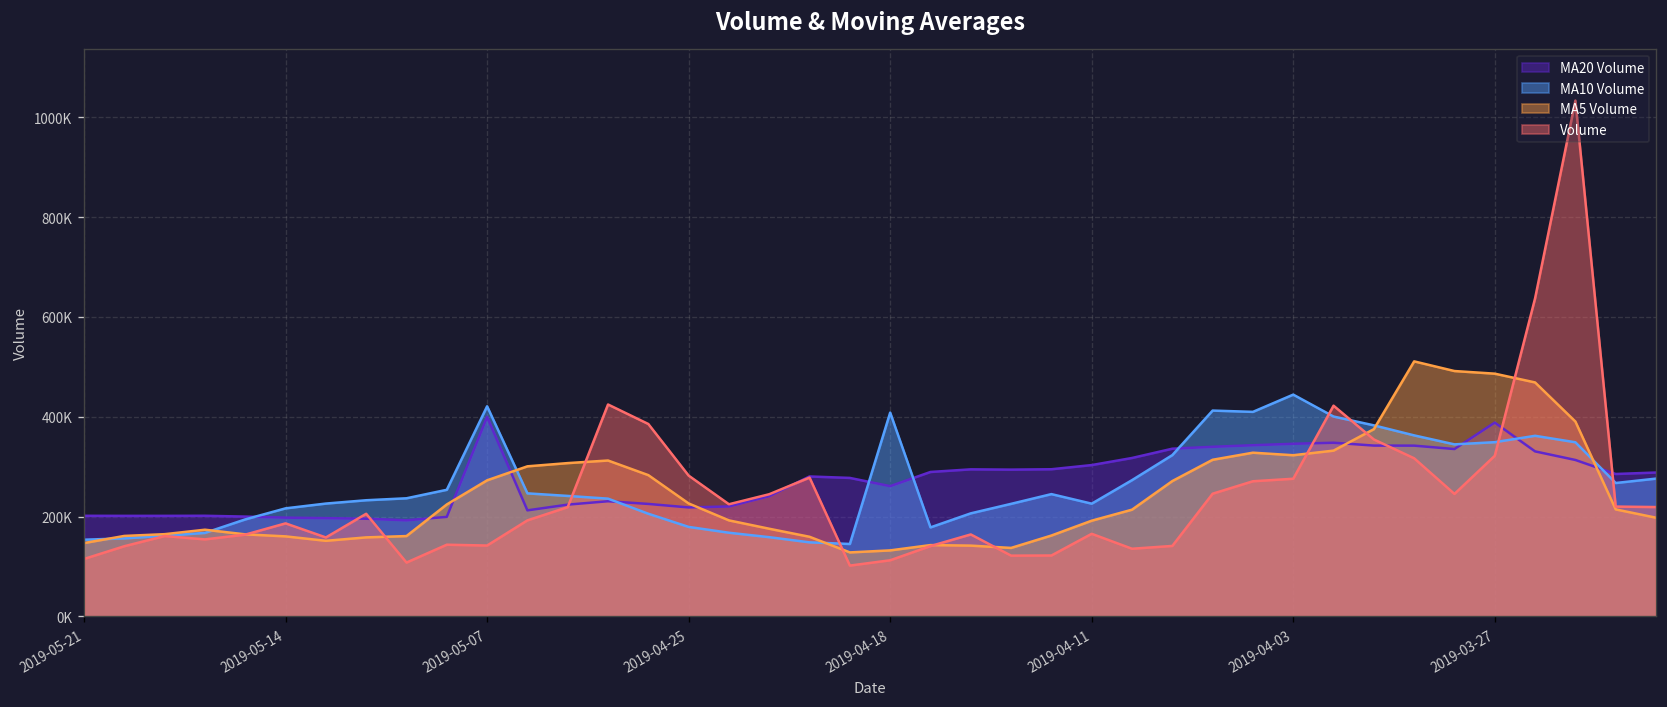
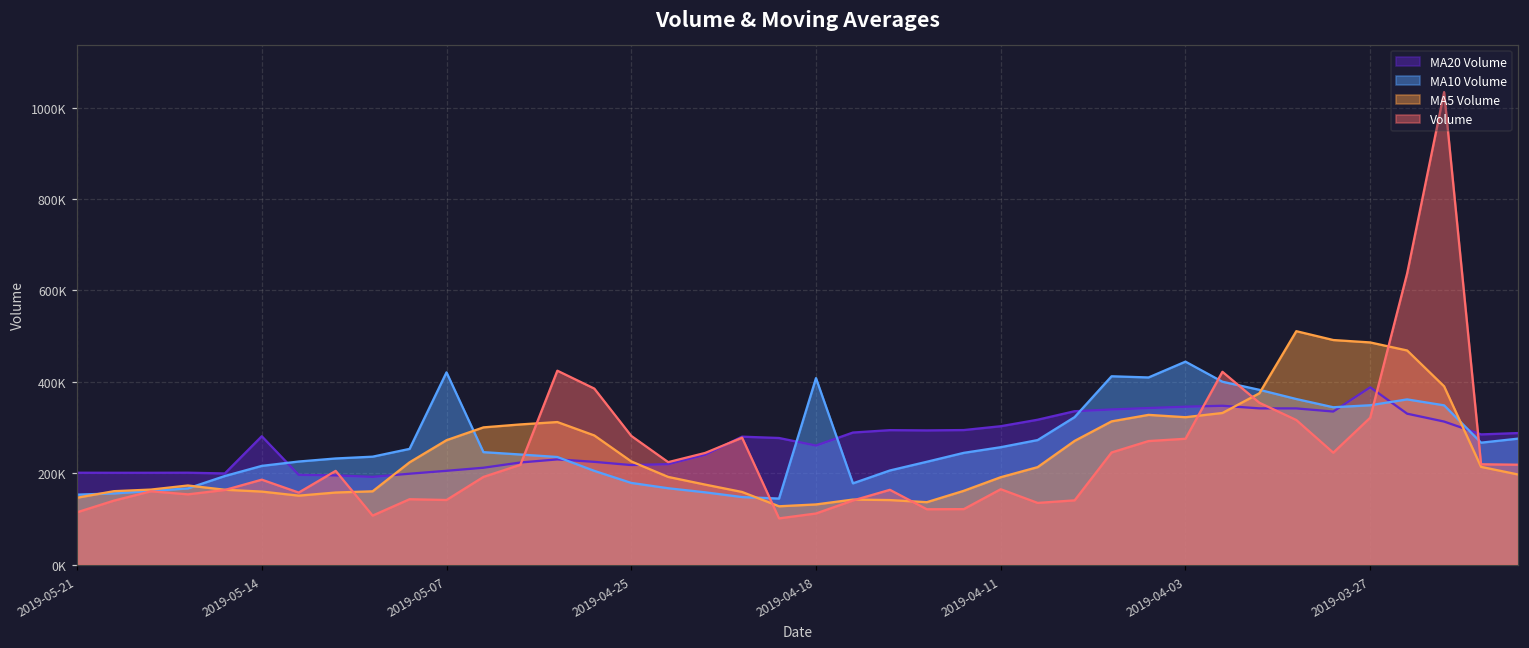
  {
    "MA20 Volume": {
      "2019-05-21": 200000,
-     "2019-05-14": 200000,
-     "2019-05-07": 400000,
+     "2019-05-14": 280000,
+     "2019-05-07": 210000,
      "2019-04-25": 220000,
      "2019-04-18": 260000,
      "2019-04-11": 300000,
      "2019-04-03": 350000,
      "2019-03-27": 390000
    },
    "MA10 Volume": {
      "2019-05-21": 150000,
      "2019-05-14": 220000,
      "2019-05-07": 420000,
      "2019-04-25": 180000,
      "2019-04-18": 410000,
-     "2019-04-11": 230000,
+     "2019-04-11": 260000,
      "2019-04-03": 440000,
      "2019-03-27": 350000
    }
  }
